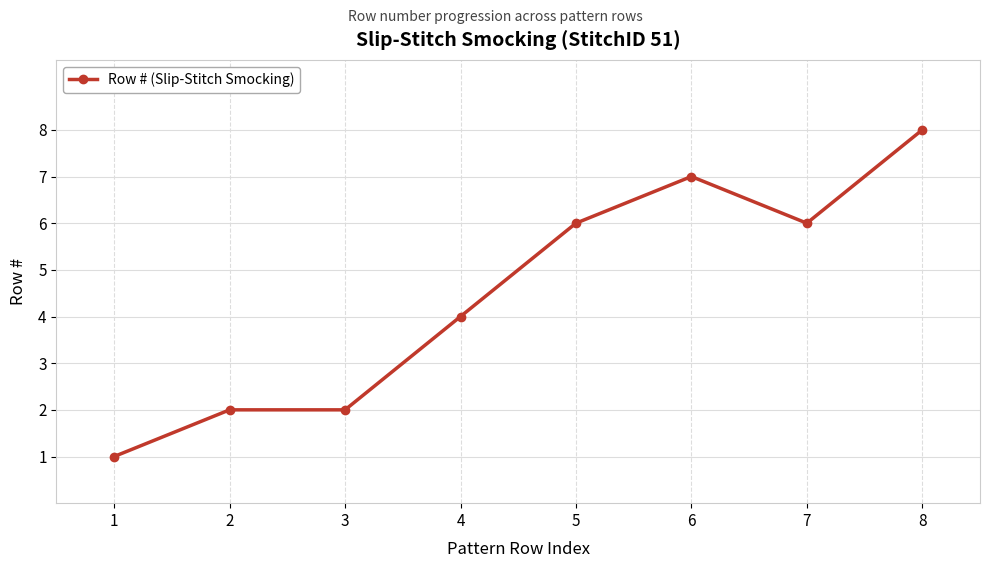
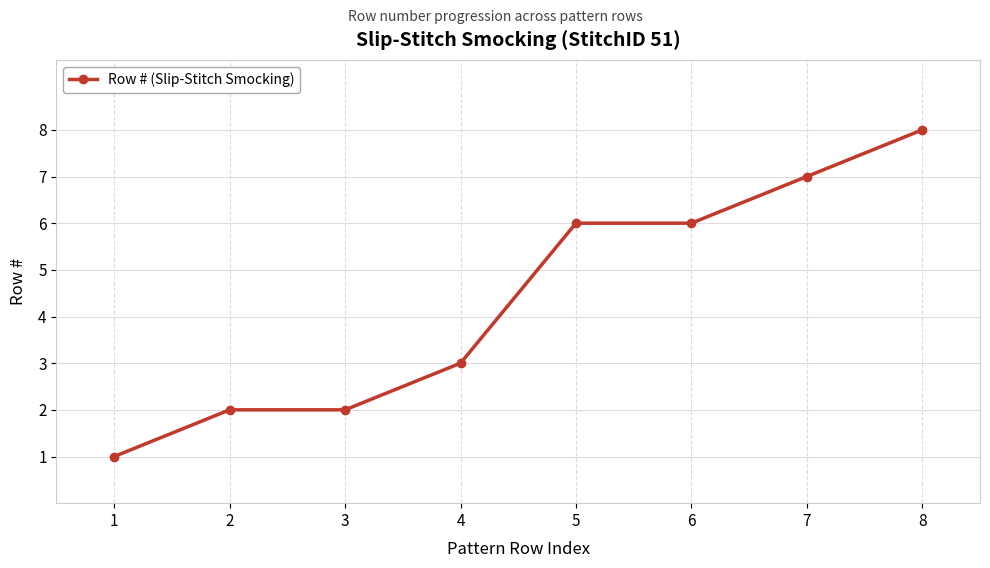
  {
    "1": 1,
    "2": 2,
    "3": 2,
-   "4": 4,
+   "4": 3,
    "5": 6,
-   "6": 7,
-   "7": 6,
+   "6": 6,
+   "7": 7,
    "8": 8
  }
